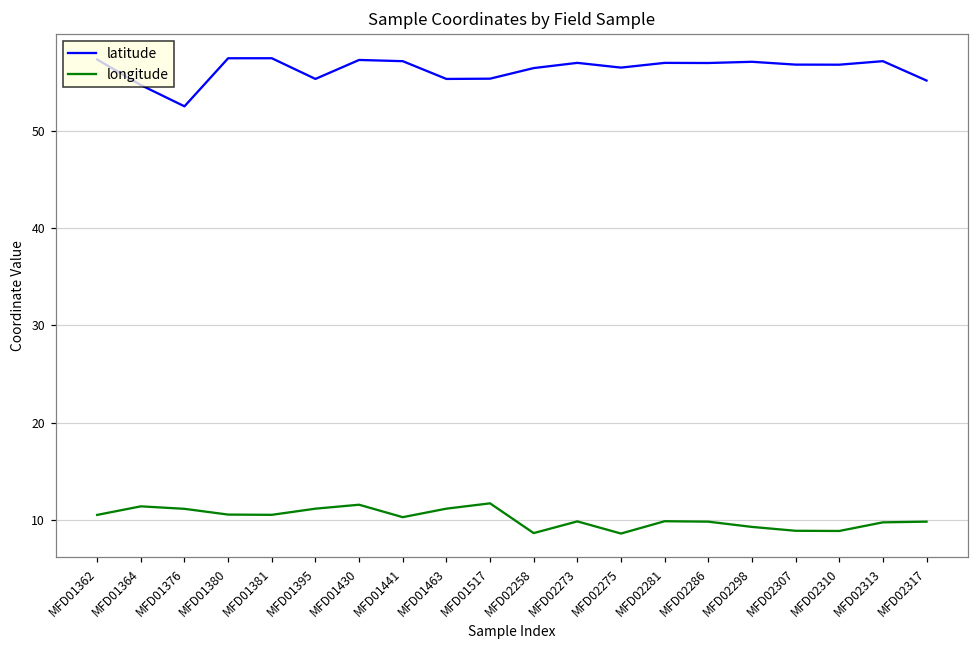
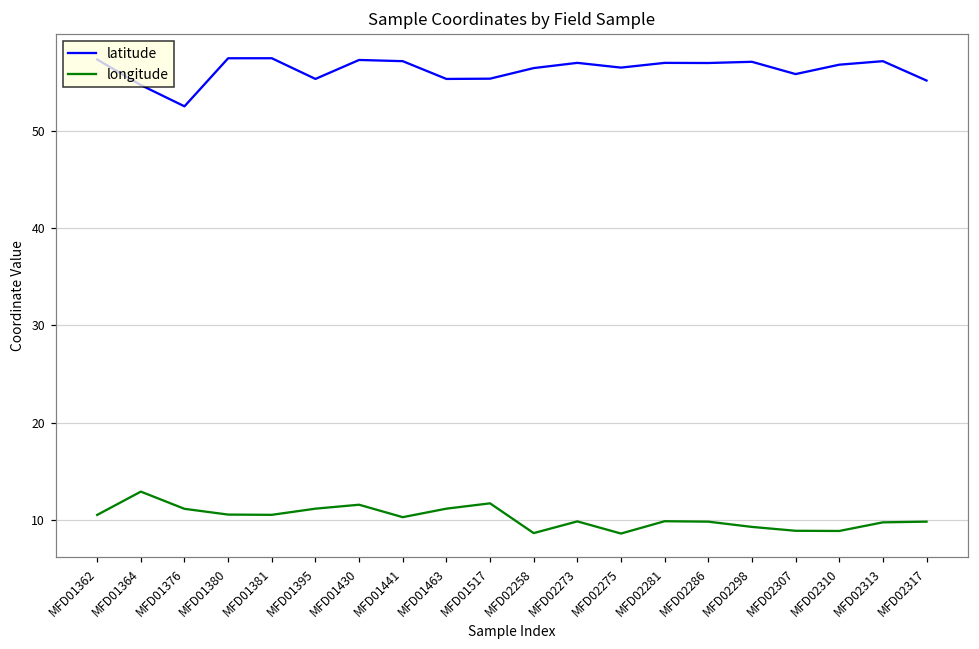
  {
    "latitude": {
      "MFD01376": 53,
      "MFD01380": 57,
      "MFD01381": 57,
      "MFD01395": 55,
      "MFD01430": 57,
      "MFD01441": 57,
      "MFD01463": 55,
      "MFD01517": 55,
      "MFD02258": 56,
      "MFD02273": 57,
      "MFD02275": 56,
      "MFD02281": 57,
      "MFD02286": 57,
      "MFD02298": 57,
-     "MFD02307": 57,
+     "MFD02307": 56,
      "MFD02310": 57,
      "MFD02313": 57,
      "MFD02317": 55
    },
    "longitude": {
      "MFD01362": 11,
-     "MFD01364": 11,
+     "MFD01364": 13,
      "MFD01376": 11,
      "MFD01380": 11,
      "MFD01381": 11,
      "MFD01395": 11,
      "MFD01430": 12,
      "MFD01441": 10,
      "MFD01463": 11,
      "MFD01517": 12,
      "MFD02258": 9,
      "MFD02273": 10,
      "MFD02275": 9,
      "MFD02281": 10,
      "MFD02286": 10,
      "MFD02298": 9,
      "MFD02307": 9,
      "MFD02310": 9,
      "MFD02313": 10,
      "MFD02317": 10
    }
  }
